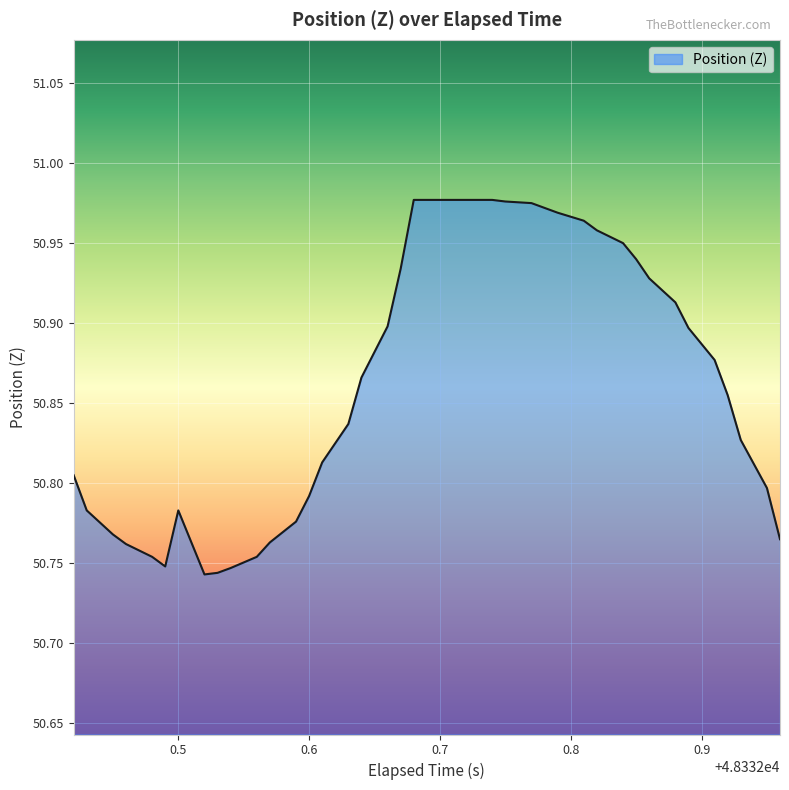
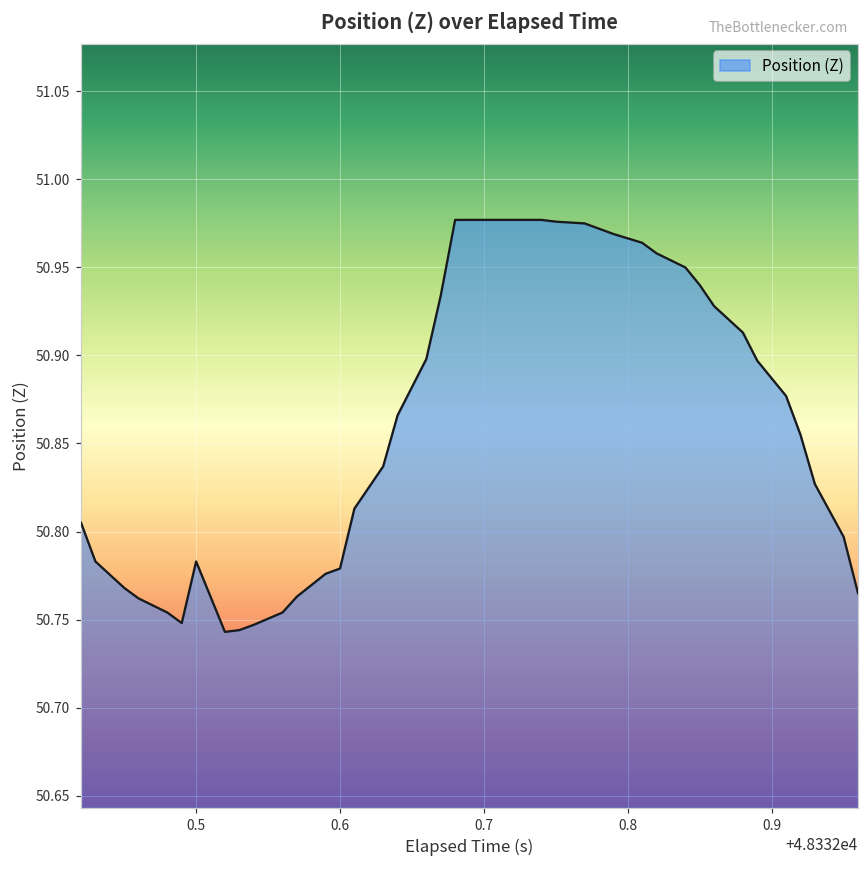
  {
    "0.5": 50.783,
-   "0.6": 50.792,
+   "0.6": 50.779,
    "0.7": 50.977
  }
